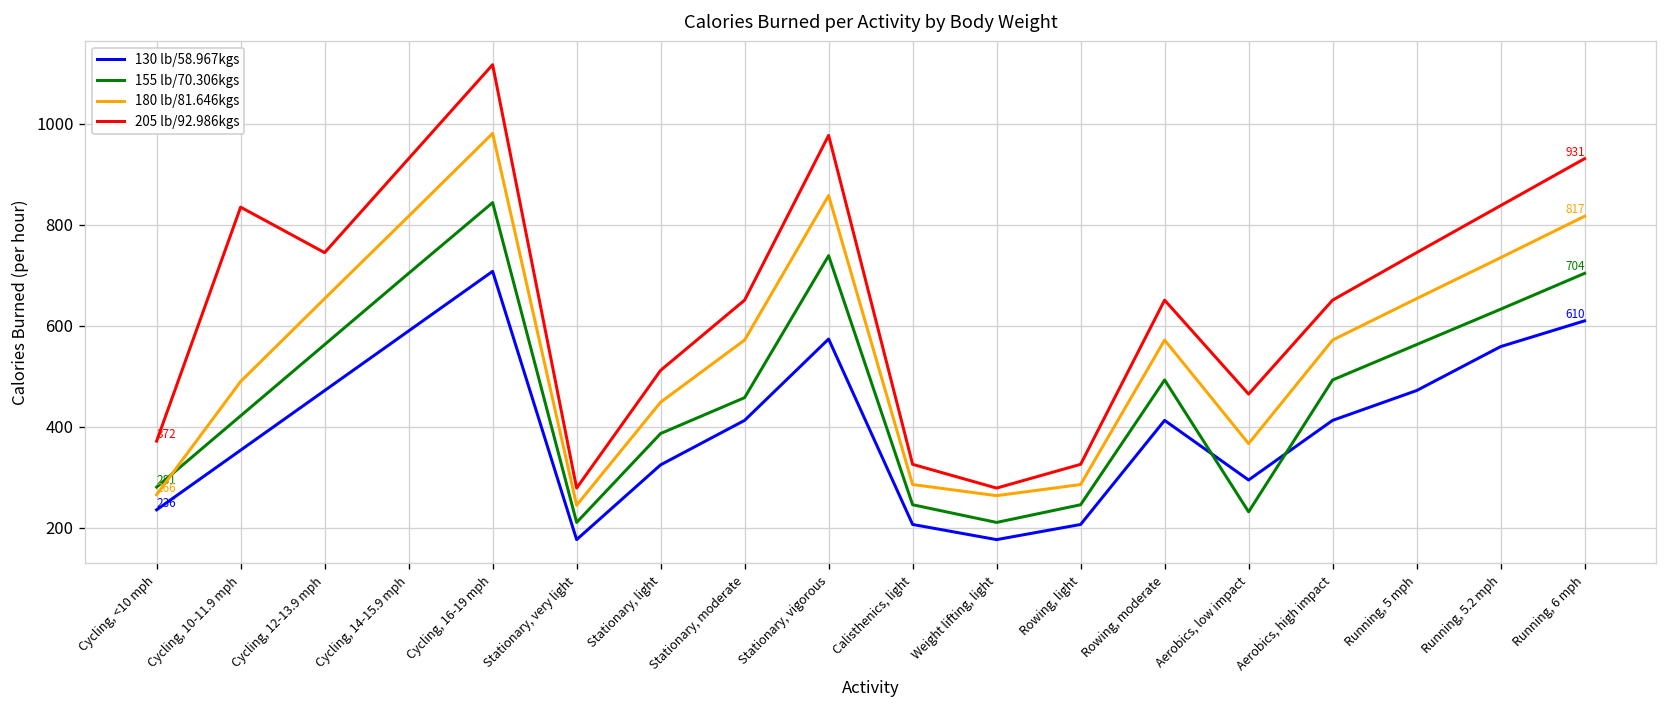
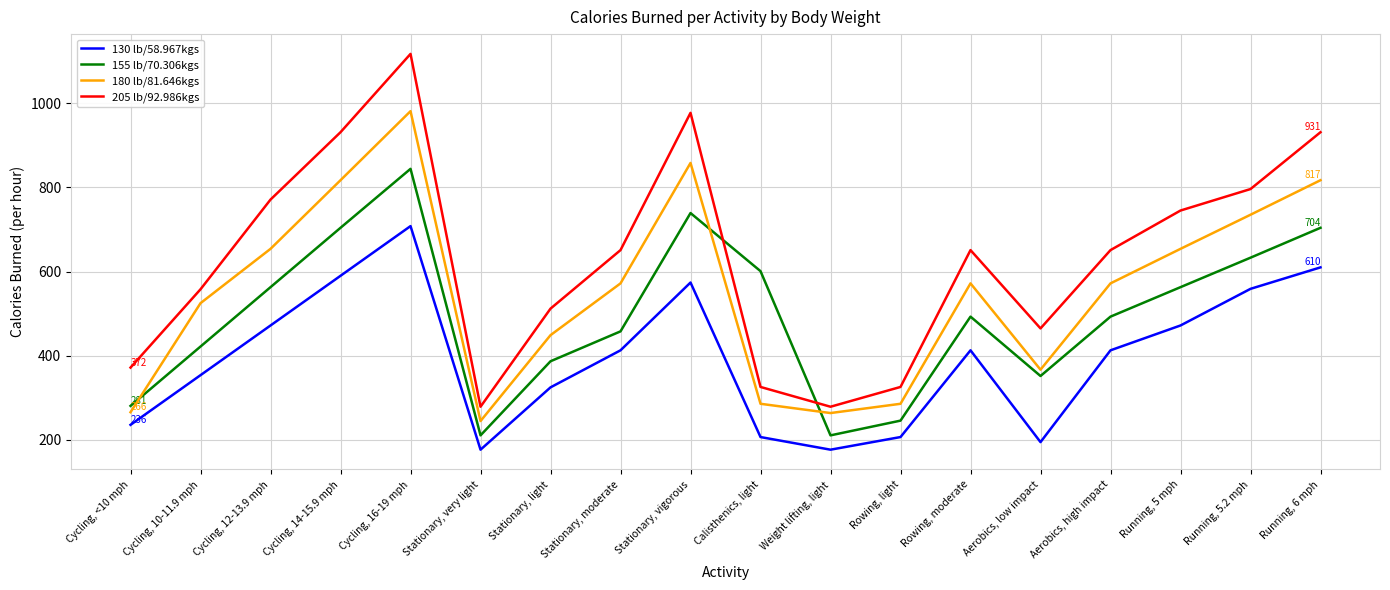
  {
    "130 lb/58.967kgs": {
      "Cycling, 10-11.9 mph": 350,
      "Cycling, 12-13.9 mph": 470,
      "Cycling, 14-15.9 mph": 590,
      "Cycling, 16-19 mph": 710,
      "Stationary, very light": 180,
      "Stationary, light": 330,
      "Stationary, moderate": 410,
      "Stationary, vigorous": 570,
      "Calisthenics, light": 210,
      "Weight lifting, light": 180,
      "Rowing, light": 210,
      "Rowing, moderate": 410,
-     "Aerobics, low impact": 300,
+     "Aerobics, low impact": 200,
      "Aerobics, high impact": 410,
      "Running, 5 mph": 470,
      "Running, 5.2 mph": 560
    },
    "155 lb/70.306kgs": {
      "Cycling, 10-11.9 mph": 420,
      "Cycling, 12-13.9 mph": 560,
      "Cycling, 14-15.9 mph": 700,
      "Cycling, 16-19 mph": 840,
      "Stationary, very light": 210,
      "Stationary, light": 390,
      "Stationary, moderate": 460,
      "Stationary, vigorous": 740,
-     "Calisthenics, light": 250,
+     "Calisthenics, light": 600,
      "Weight lifting, light": 210,
      "Rowing, light": 250,
      "Rowing, moderate": 490,
-     "Aerobics, low impact": 230,
+     "Aerobics, low impact": 350,
      "Aerobics, high impact": 490,
      "Running, 5 mph": 560,
      "Running, 5.2 mph": 630
    },
    "180 lb/81.646kgs": {
-     "Cycling, 10-11.9 mph": 490,
+     "Cycling, 10-11.9 mph": 530,
      "Cycling, 12-13.9 mph": 650,
      "Cycling, 14-15.9 mph": 820,
      "Cycling, 16-19 mph": 980,
      "Stationary, very light": 250,
      "Stationary, light": 450,
      "Stationary, moderate": 570,
      "Stationary, vigorous": 860,
      "Calisthenics, light": 290,
      "Weight lifting, light": 260,
      "Rowing, light": 290,
      "Rowing, moderate": 570,
      "Aerobics, low impact": 370,
      "Aerobics, high impact": 570,
      "Running, 5 mph": 650,
      "Running, 5.2 mph": 740
    },
    "205 lb/92.986kgs": {
-     "Cycling, 10-11.9 mph": 840,
-     "Cycling, 12-13.9 mph": 750,
+     "Cycling, 10-11.9 mph": 560,
+     "Cycling, 12-13.9 mph": 770,
      "Cycling, 14-15.9 mph": 930,
      "Cycling, 16-19 mph": 1120,
      "Stationary, very light": 280,
      "Stationary, light": 510,
      "Stationary, moderate": 650,
      "Stationary, vigorous": 980,
      "Calisthenics, light": 330,
      "Weight lifting, light": 280,
      "Rowing, light": 330,
      "Rowing, moderate": 650,
      "Aerobics, low impact": 470,
      "Aerobics, high impact": 650,
      "Running, 5 mph": 750,
-     "Running, 5.2 mph": 840
+     "Running, 5.2 mph": 800
    }
  }
